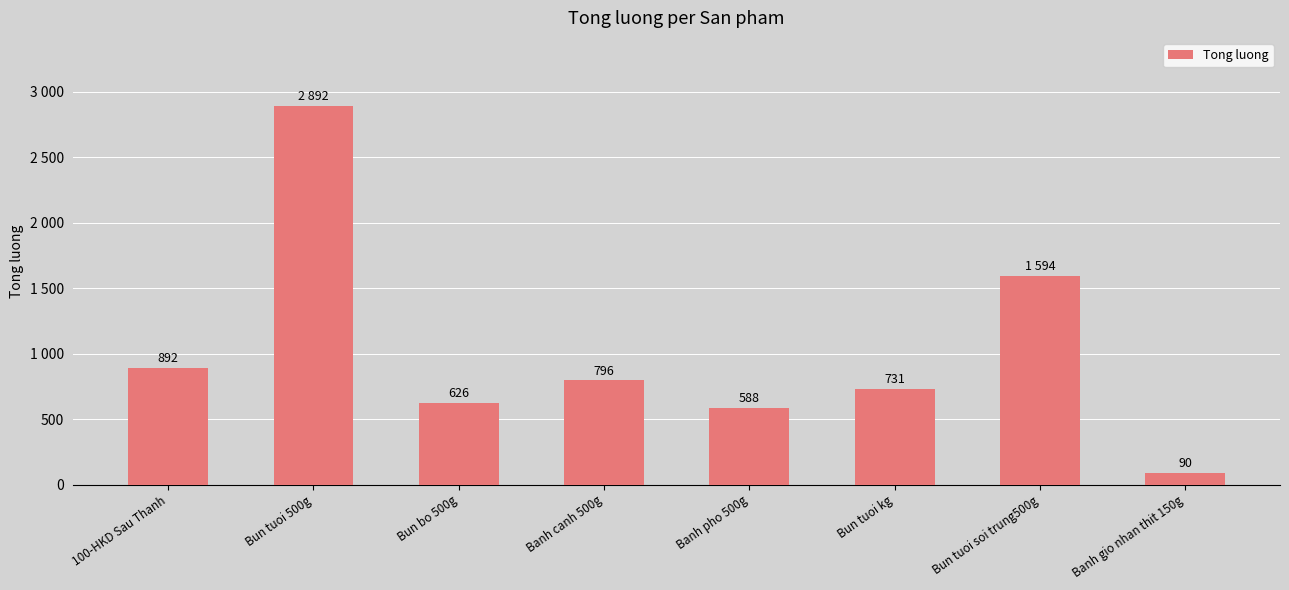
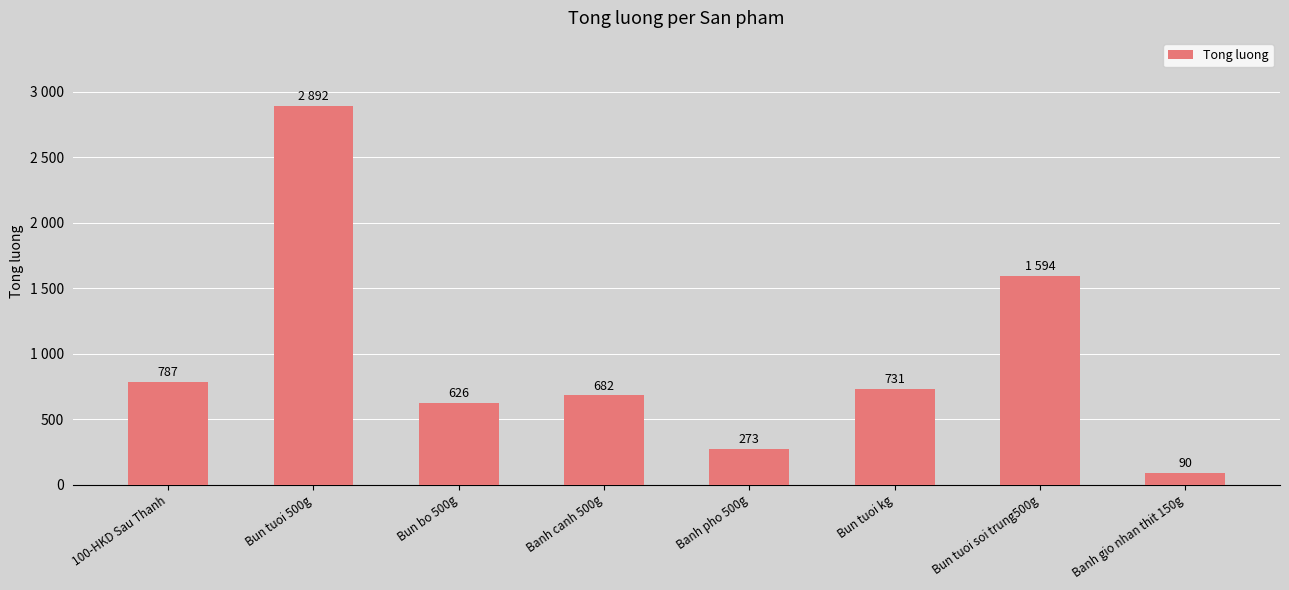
  {
-   "100-HKD Sau Thanh": 892,
+   "100-HKD Sau Thanh": 787,
    "Bun bo 500g": 626,
-   "Banh canh 500g": 796,
-   "Banh pho 500g": 588,
+   "Banh canh 500g": 682,
+   "Banh pho 500g": 273,
    "Bun tuoi kg": 731,
    "Banh gio nhan thit 150g": 90
  }
